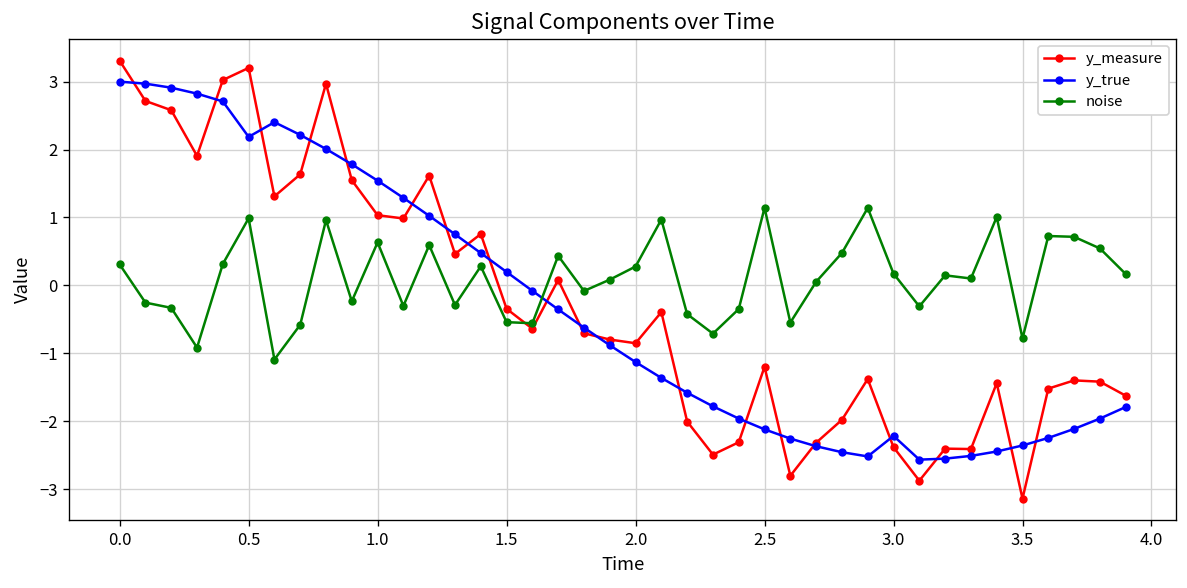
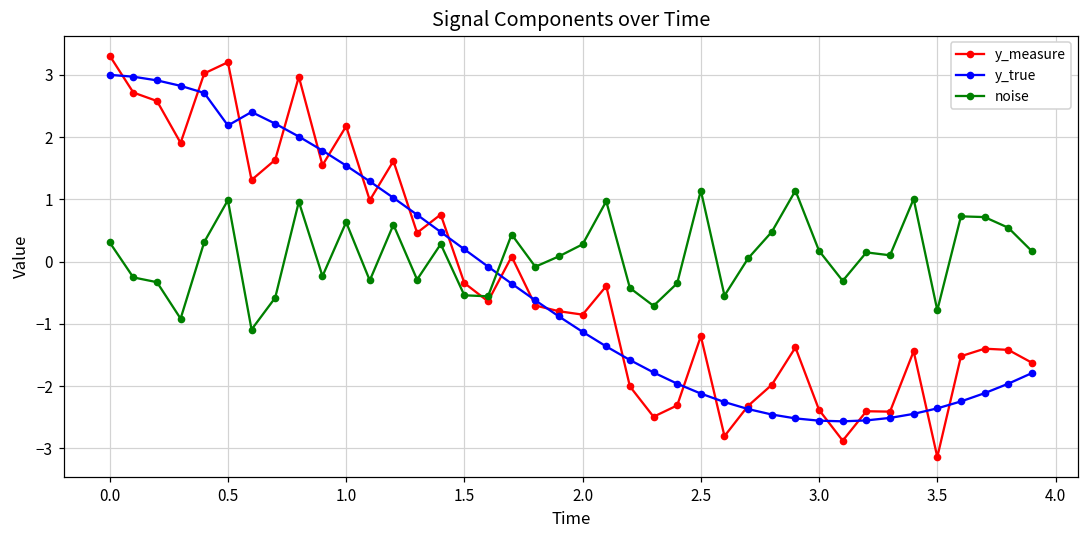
  {
    "y_measure": {
      "0.0": 3.3,
      "0.5": 3.2,
-     "1.0": 1.0,
+     "1.0": 2.2,
      "1.5": -0.3,
      "2.0": -0.9,
      "2.5": -1.2,
      "3.0": -2.4,
      "3.5": -3.1
    },
    "y_true": {
      "0.0": 3.0,
      "0.5": 2.2,
      "1.0": 1.5,
      "1.5": 0.2,
      "2.0": -1.1,
      "2.5": -2.1,
-     "3.0": -2.2,
+     "3.0": -2.6,
      "3.5": -2.4
    },
    "noise": {
      "0.0": 0.3,
      "0.5": 1.0,
      "1.0": 0.6,
      "1.5": -0.5,
      "2.0": 0.3,
      "2.5": 1.1,
      "3.0": 0.2,
      "3.5": -0.8
    }
  }
